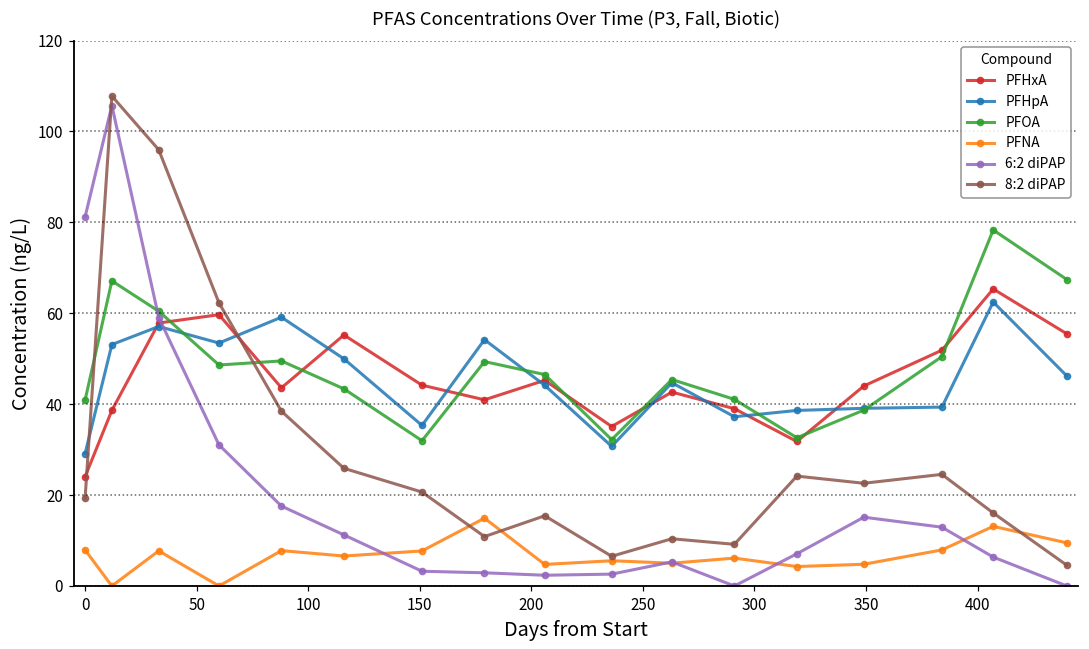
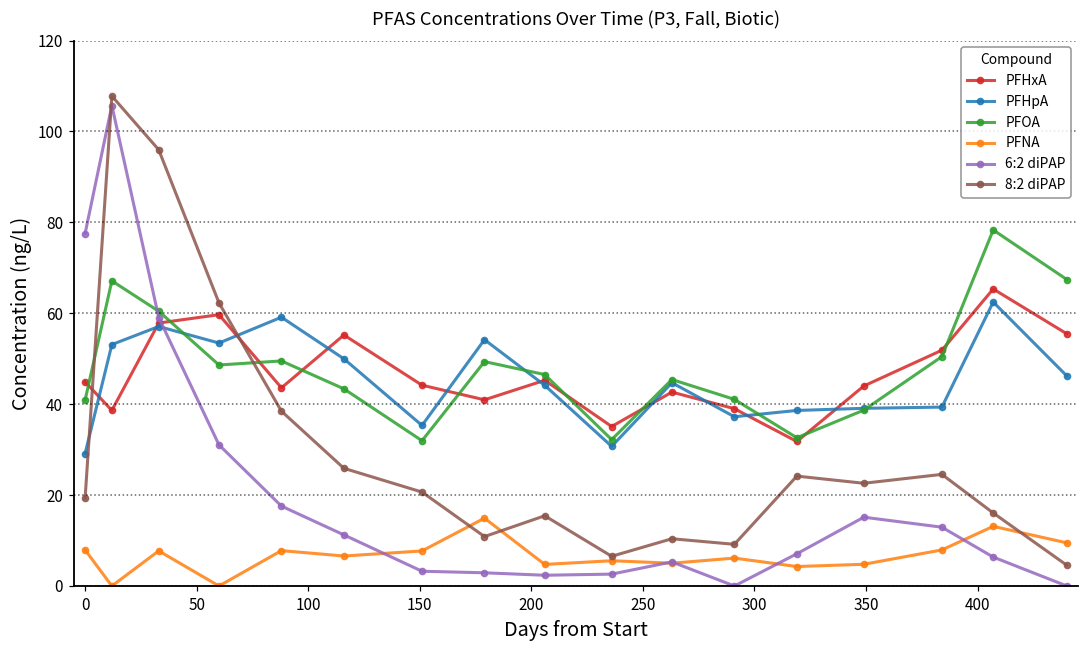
  {
    "PFHxA": {
-     "0": 24
+     "0": 45
    },
    "PFHpA": {
      "0": 29
    },
    "PFOA": {
      "0": 41
    },
    "PFNA": {
      "0": 8
    },
    "6:2 diPAP": {
-     "0": 81
+     "0": 78
    },
    "8:2 diPAP": {
      "0": 19
    }
  }
